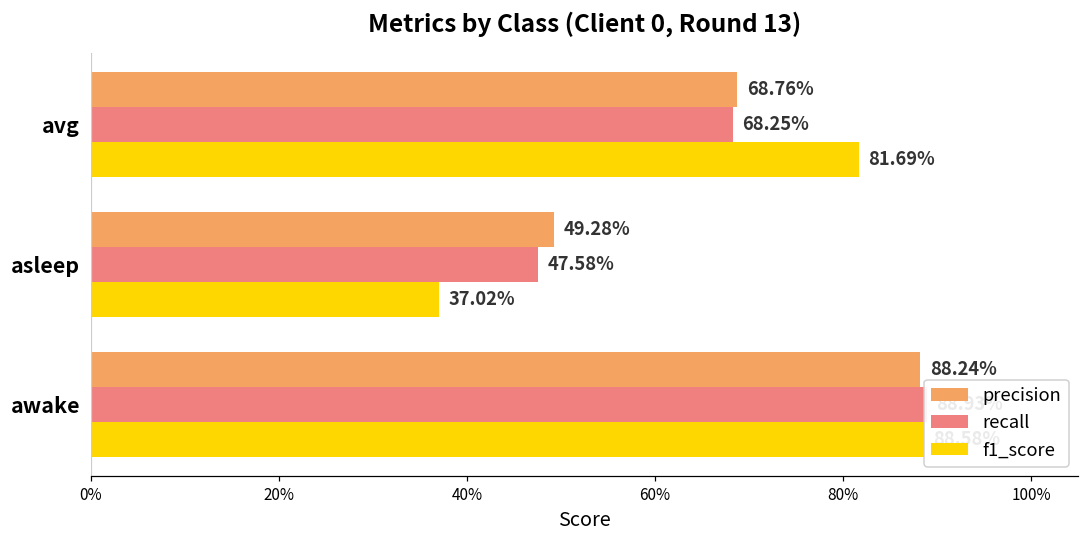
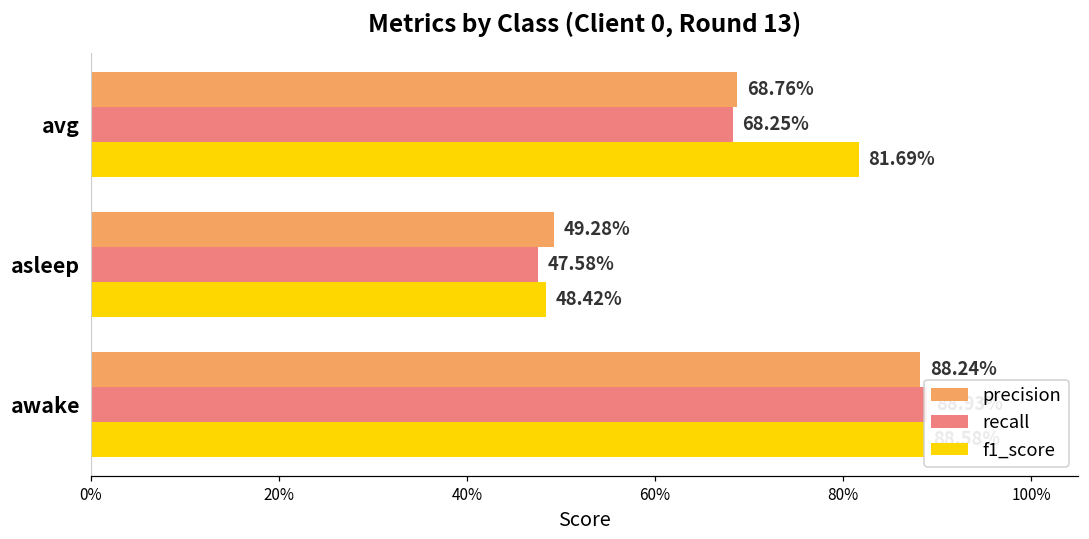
  {
    "f1_score": {
      "avg": "81.69%",
-     "asleep": "37.02%"
+     "asleep": "48.42%"
    }
  }
